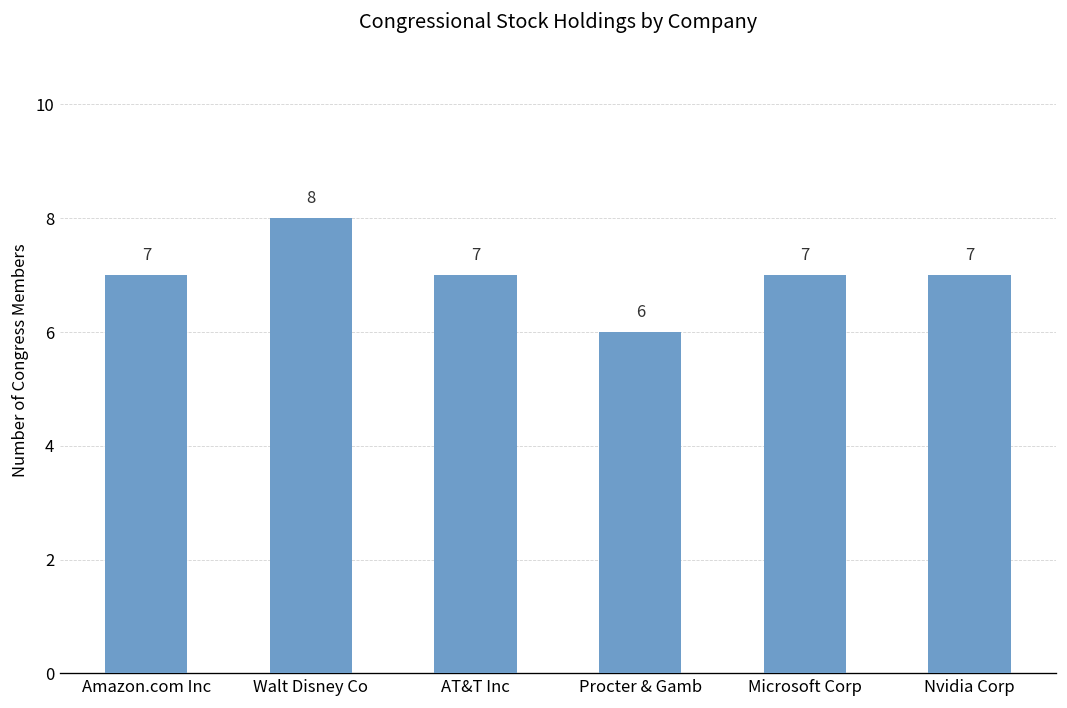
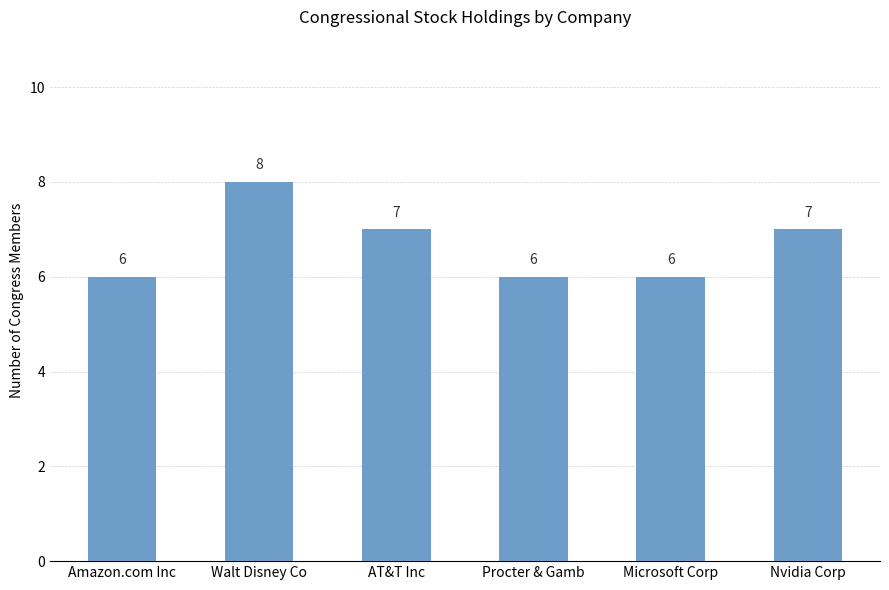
  {
-   "Amazon.com Inc": 7,
+   "Amazon.com Inc": 6,
    "Walt Disney Co": 8,
    "AT&T Inc": 7,
    "Procter & Gamb": 6,
-   "Microsoft Corp": 7,
+   "Microsoft Corp": 6,
    "Nvidia Corp": 7
  }
